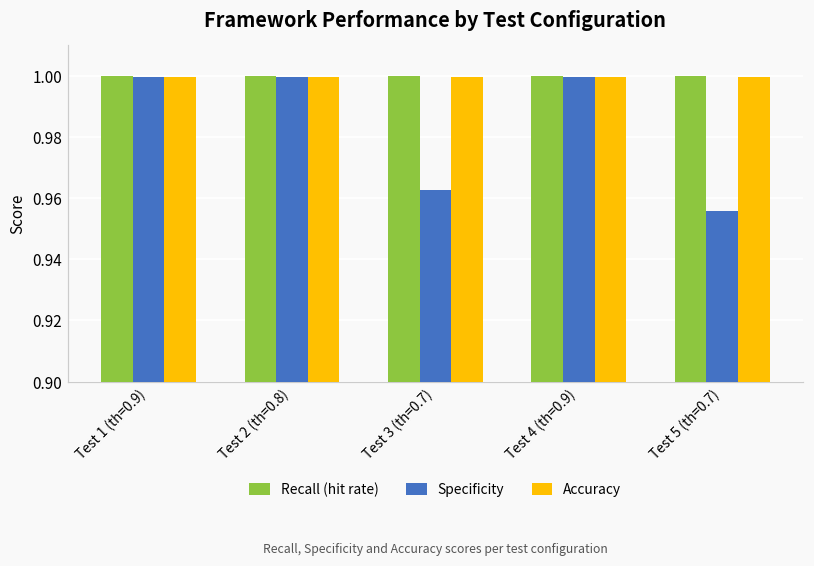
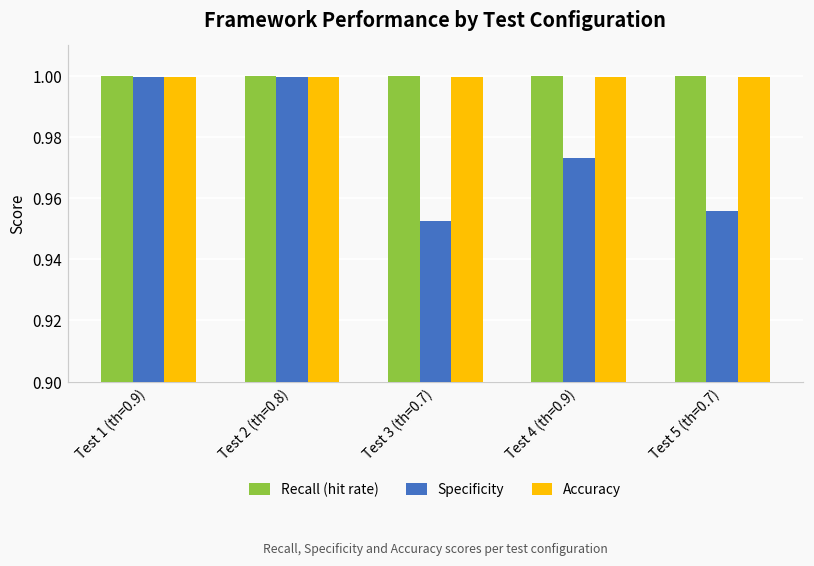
  {
    "Recall (hit rate)": {
      "Test 1 (th=0.9)": 1.000,
      "Test 2 (th=0.8)": 1.000,
      "Test 3 (th=0.7)": 1.000,
      "Test 4 (th=0.9)": 1.000,
      "Test 5 (th=0.7)": 1.000
    },
    "Specificity": {
      "Test 1 (th=0.9)": 1.000,
      "Test 2 (th=0.8)": 1.000,
-     "Test 3 (th=0.7)": 0.963,
-     "Test 4 (th=0.9)": 1.000,
+     "Test 3 (th=0.7)": 0.953,
+     "Test 4 (th=0.9)": 0.973,
      "Test 5 (th=0.7)": 0.956
    },
    "Accuracy": {
      "Test 1 (th=0.9)": 1.000,
      "Test 2 (th=0.8)": 1.000,
      "Test 3 (th=0.7)": 1.000,
      "Test 4 (th=0.9)": 1.000,
      "Test 5 (th=0.7)": 1.000
    }
  }
